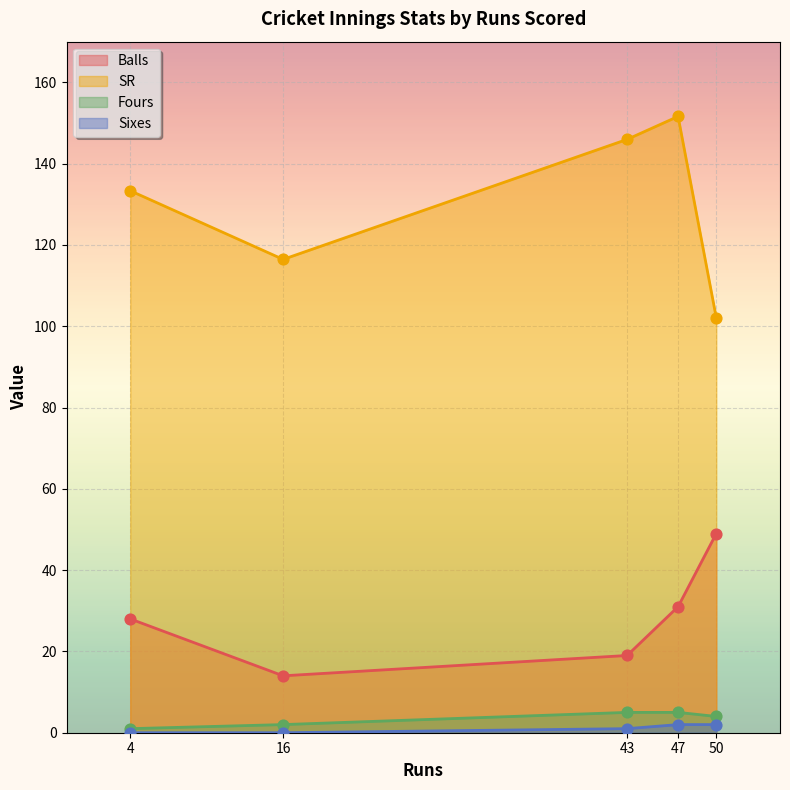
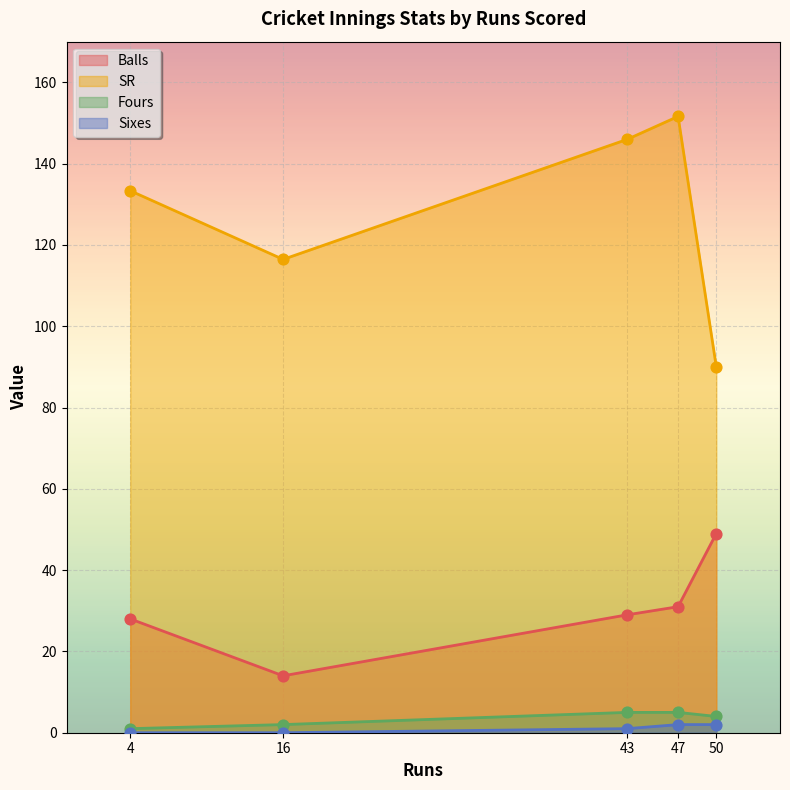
  {
    "Balls": {
      "4": 28,
      "16": 14,
-     "43": 19,
+     "43": 29,
      "47": 31,
      "50": 49
    },
    "SR": {
      "4": 133,
      "16": 116,
      "43": 146,
      "47": 152,
-     "50": 102
+     "50": 90
    },
    "Fours": {
      "4": 1,
      "16": 2,
      "43": 5,
      "47": 5,
      "50": 4
    },
    "Sixes": {
      "4": 0,
      "16": 0,
      "43": 1,
      "47": 2,
      "50": 2
    }
  }
